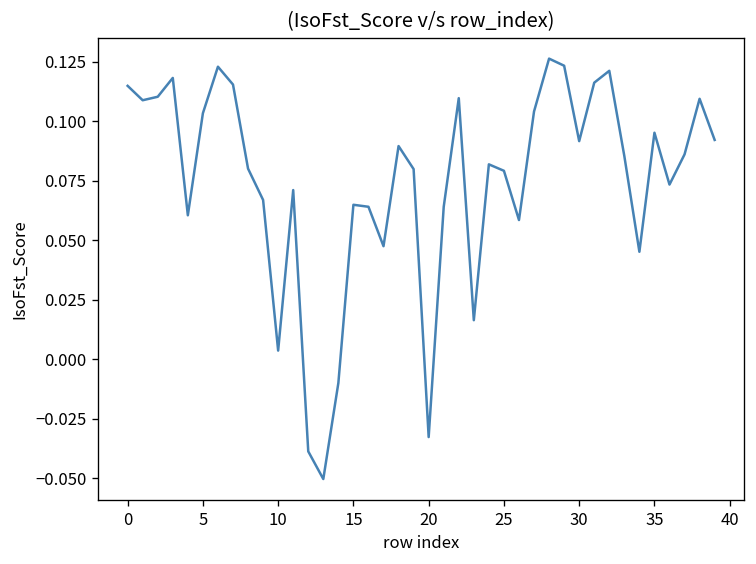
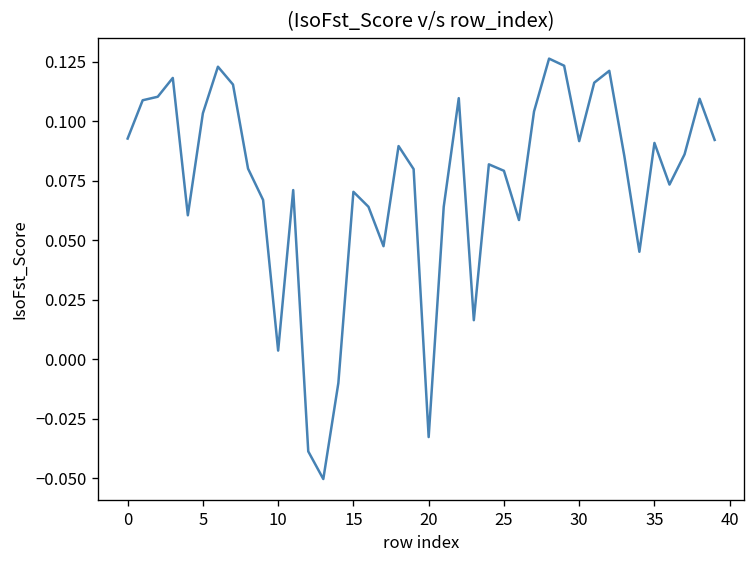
  {
-   "0": 0.115,
+   "0": 0.093,
    "5": 0.103,
    "10": 0.004,
-   "15": 0.065,
+   "15": 0.070,
    "20": -0.033,
    "25": 0.079,
    "30": 0.092,
-   "35": 0.095
+   "35": 0.091
  }
